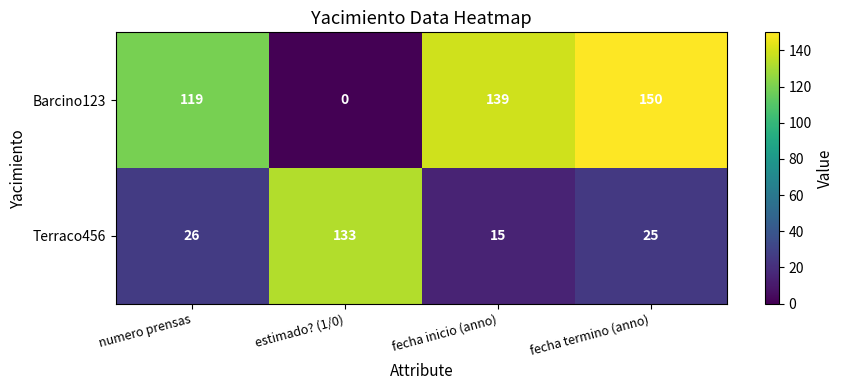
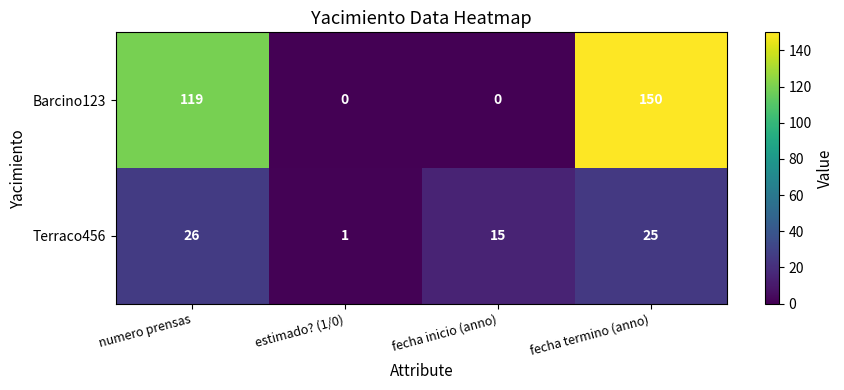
  {
    "Barcino123": {
-     "fecha inicio (anno)": 139
+     "fecha inicio (anno)": 0
    },
    "Terraco456": {
-     "estimado? (1/0)": 133
+     "estimado? (1/0)": 1
    }
  }
